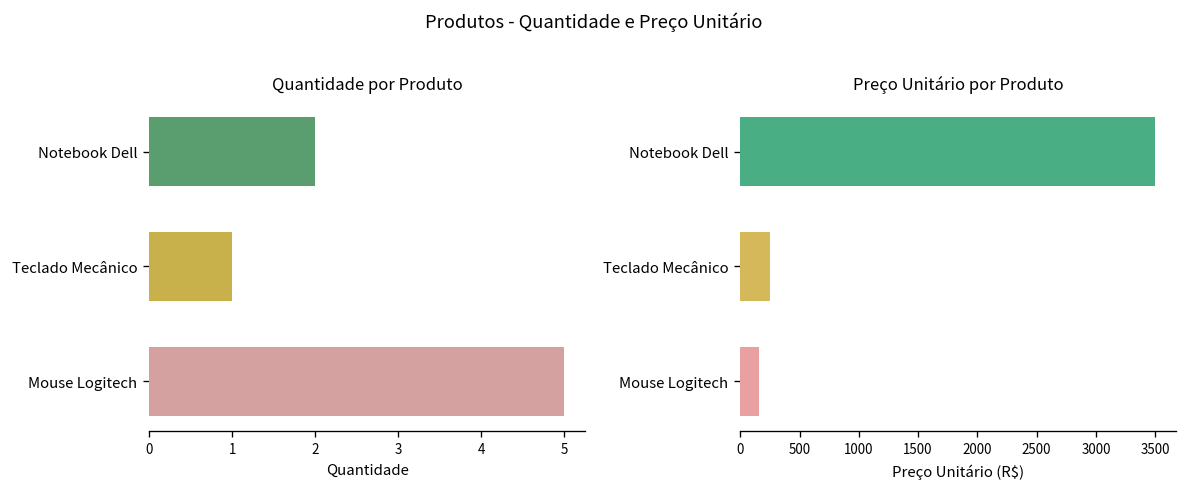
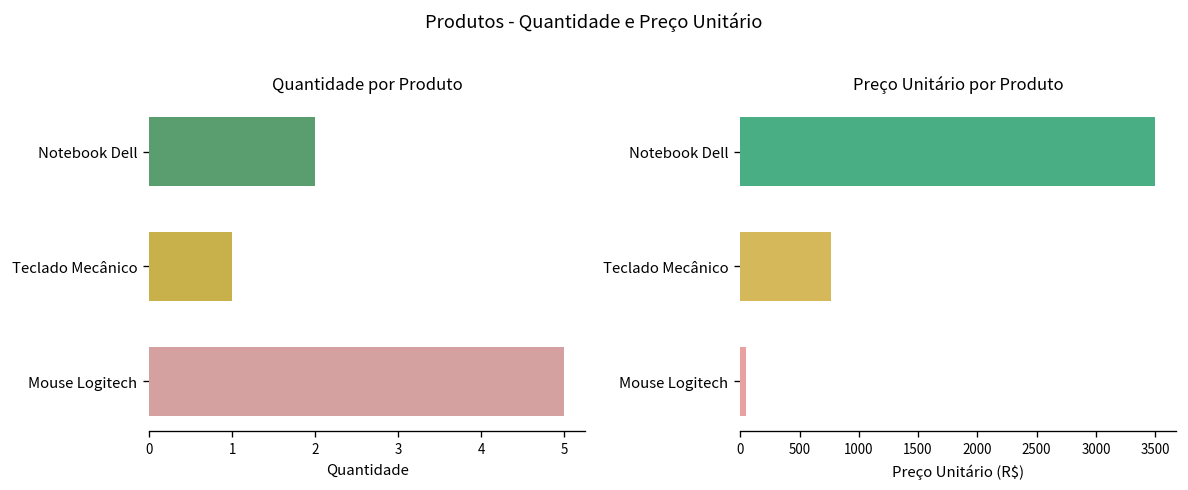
  {
    "Quantidade por Produto": {
      "Notebook Dell": 2.0,
      "Teclado Mecânico": 1.0,
      "Mouse Logitech": 5.0
    },
    "Preço Unitário por Produto": {
      "Notebook Dell": 3500,
-     "Teclado Mecânico": 300,
-     "Mouse Logitech": 200
+     "Teclado Mecânico": 800,
+     "Mouse Logitech": 0
    }
  }
